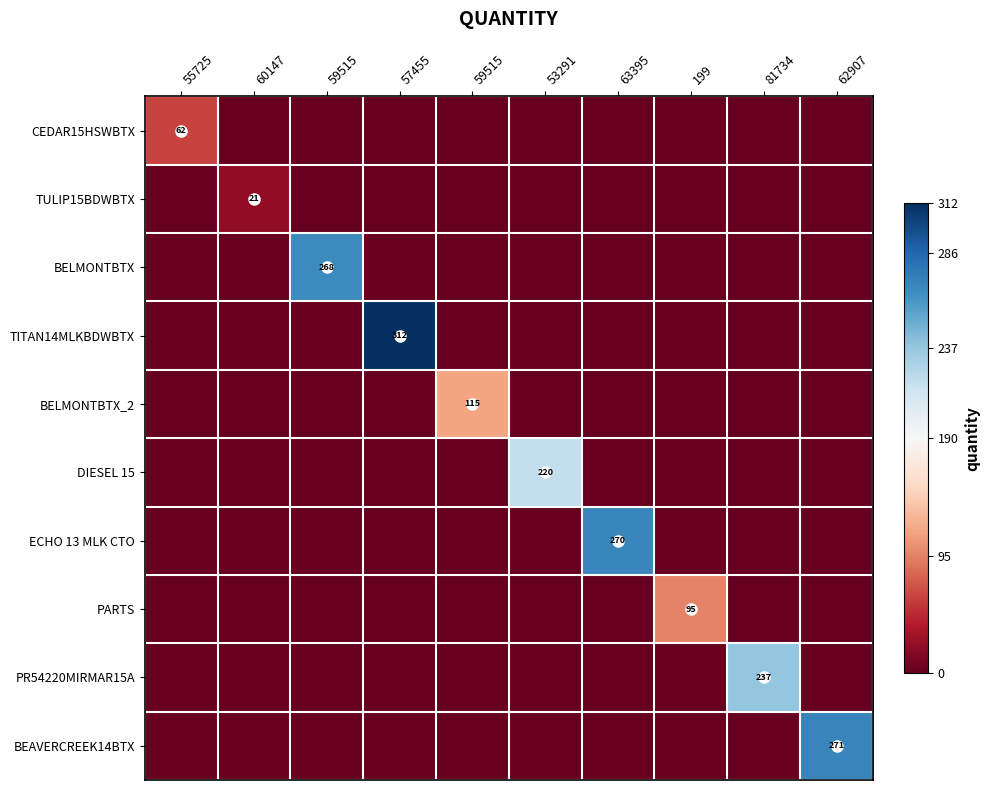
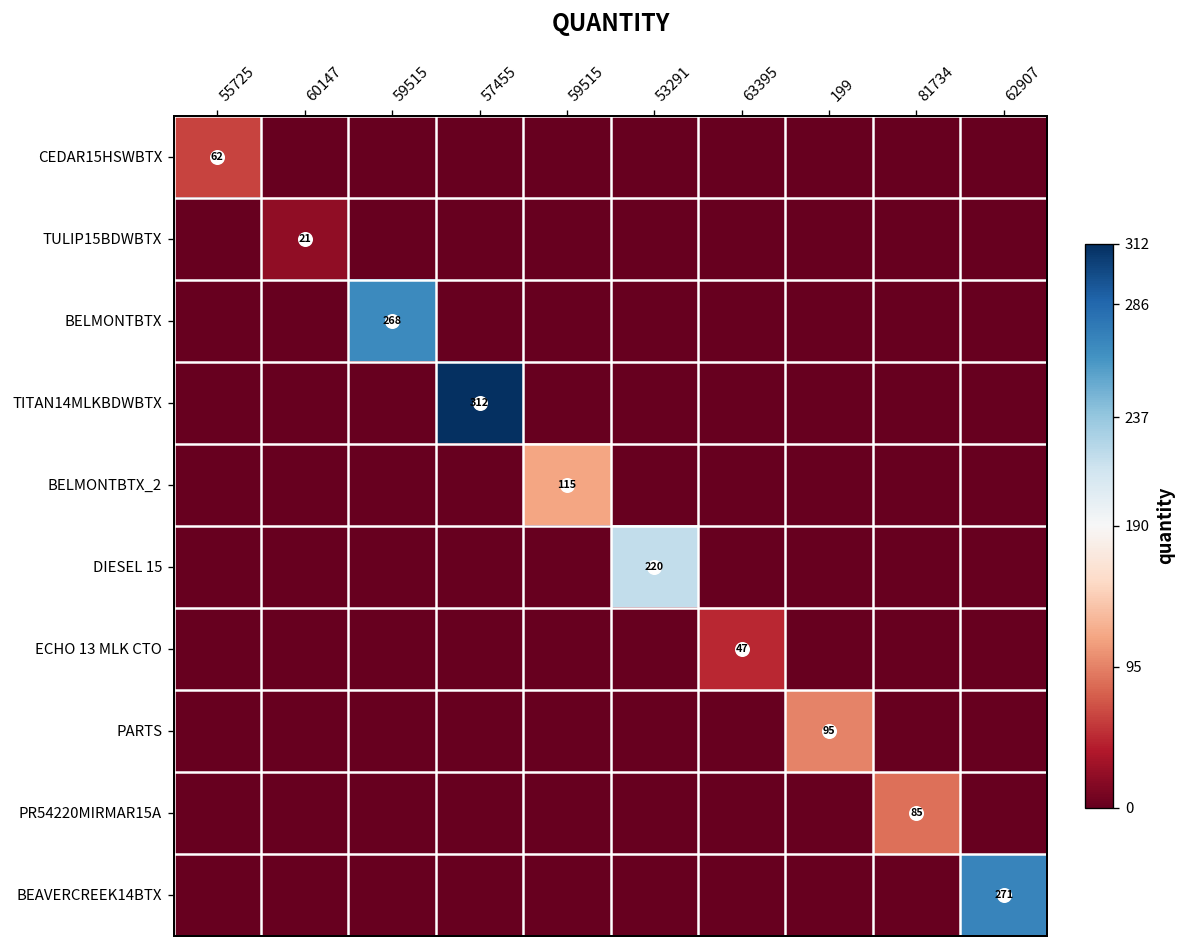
  {
    "ECHO 13 MLK CTO": {
-     "63395": 270
+     "63395": 47
    },
    "PR54220MIRMAR15A": {
-     "81734": 237
+     "81734": 85
    }
  }
